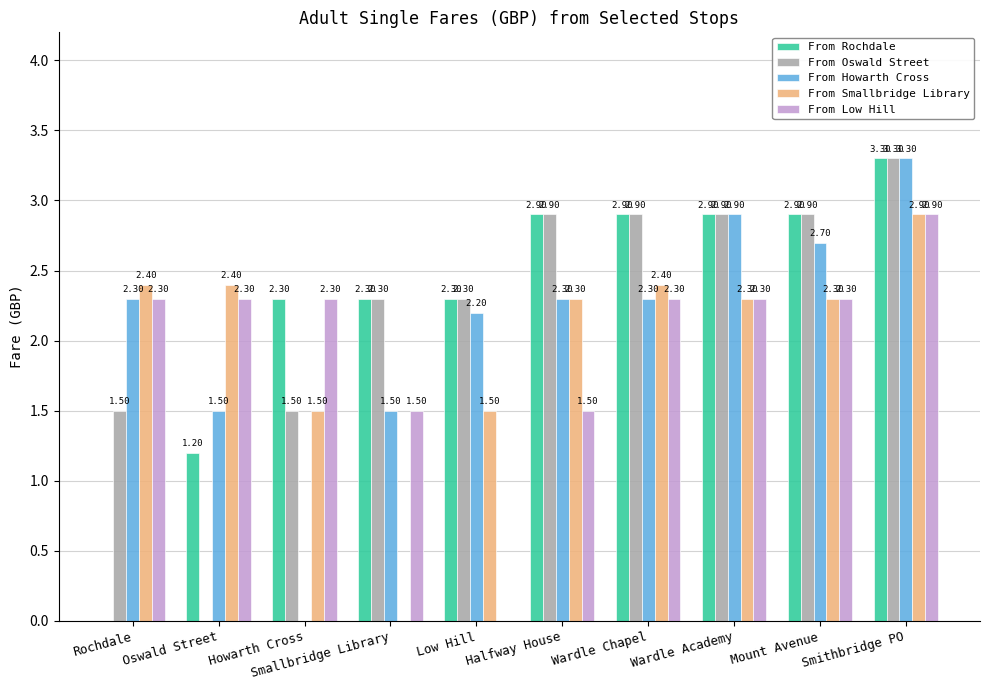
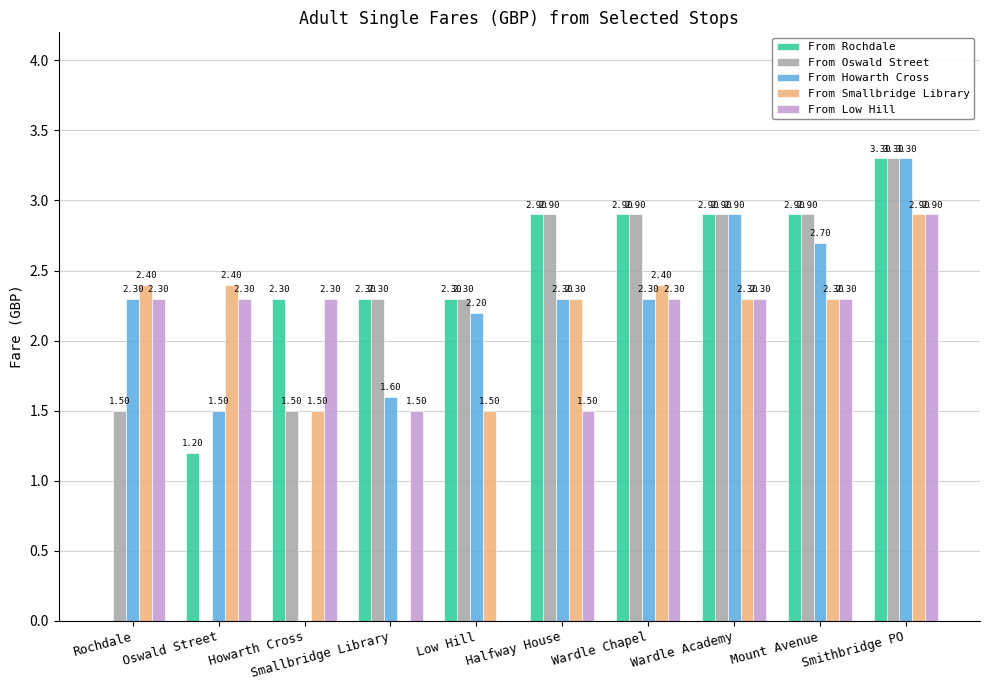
  {
    "From Rochdale": {
      "Oswald Street": 1.20,
      "Howarth Cross": 2.30
    },
    "From Howarth Cross": {
      "Rochdale": 2.30,
      "Oswald Street": 1.50,
-     "Smallbridge Library": 1.50,
+     "Smallbridge Library": 1.60,
      "Low Hill": 2.20,
      "Wardle Chapel": 2.30,
      "Mount Avenue": 2.70
    },
    "From Smallbridge Library": {
      "Rochdale": 2.40,
      "Oswald Street": 2.40,
      "Howarth Cross": 1.50,
      "Low Hill": 1.50,
      "Wardle Chapel": 2.40
    }
  }
